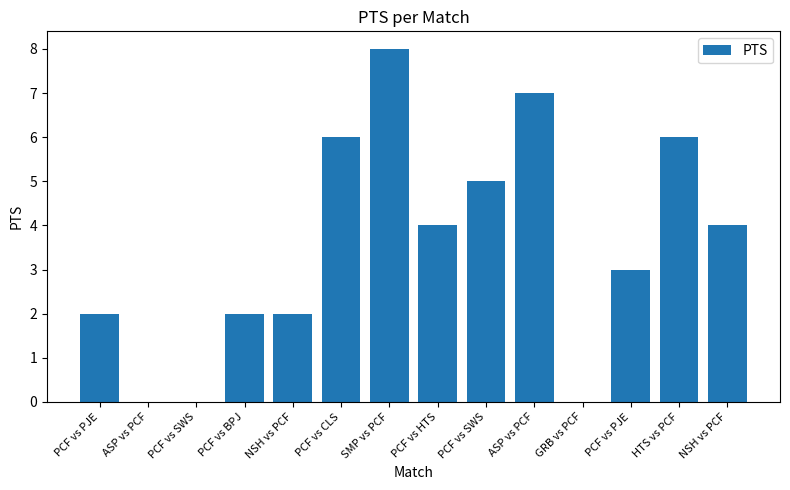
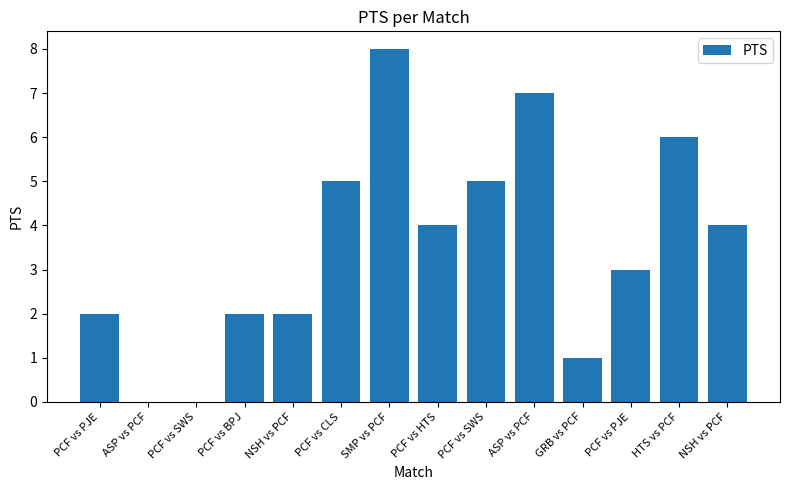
  {
    "PCF vs BPJ": 2,
-   "PCF vs CLS": 6,
+   "PCF vs CLS": 5,
    "SMP vs PCF": 8,
    "PCF vs HTS": 4,
-   "GRB vs PCF": 0,
+   "GRB vs PCF": 1,
    "HTS vs PCF": 6
  }
